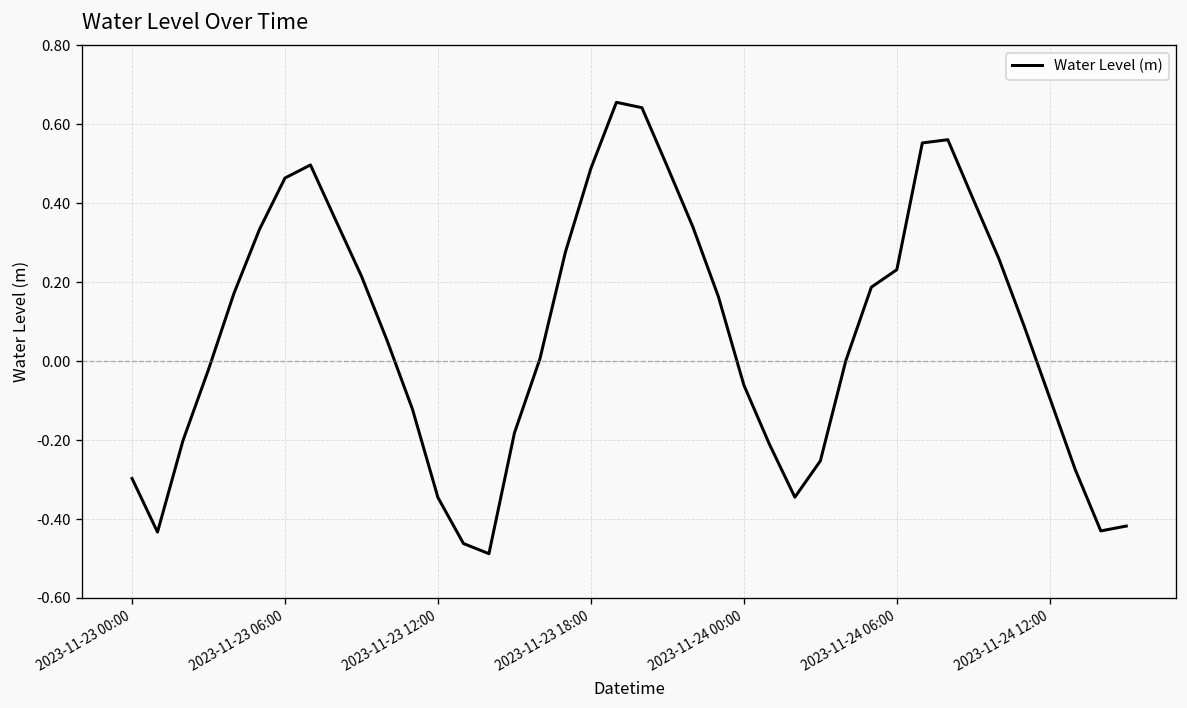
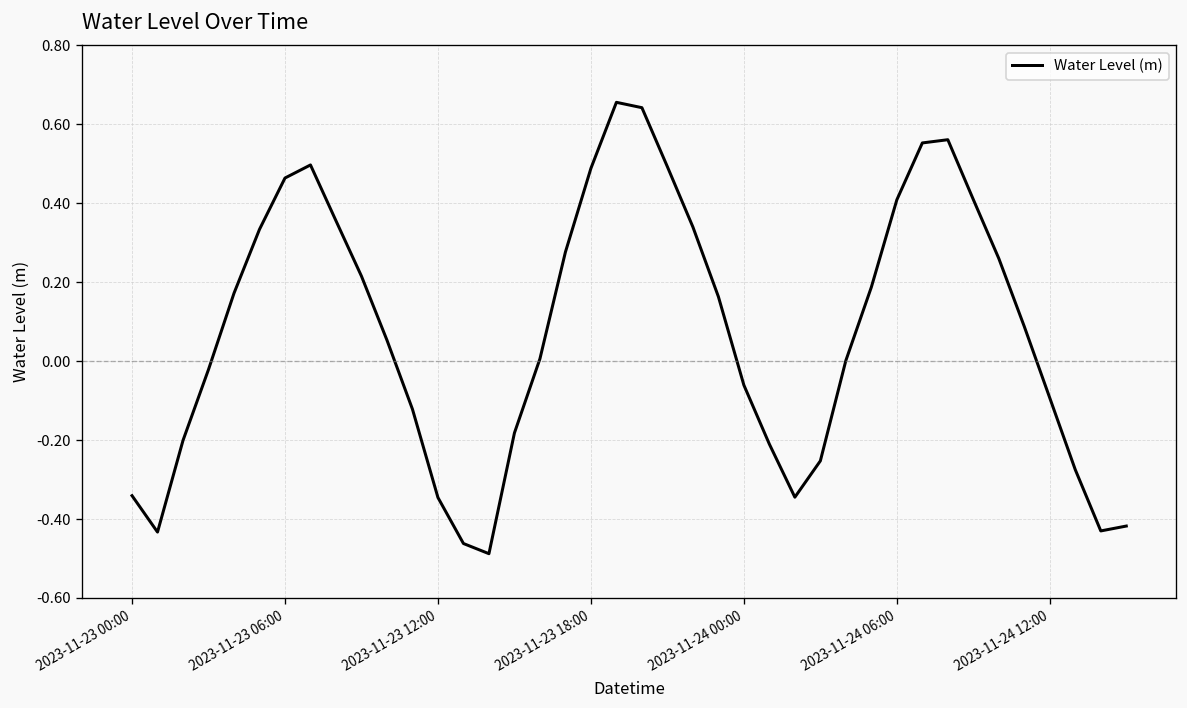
  {
-   "2023-11-23 00:00": -0.30,
+   "2023-11-23 00:00": -0.34,
    "2023-11-23 06:00": 0.46,
    "2023-11-23 12:00": -0.35,
    "2023-11-23 18:00": 0.49,
    "2023-11-24 00:00": -0.06,
-   "2023-11-24 06:00": 0.23,
+   "2023-11-24 06:00": 0.41,
    "2023-11-24 12:00": -0.09
  }
